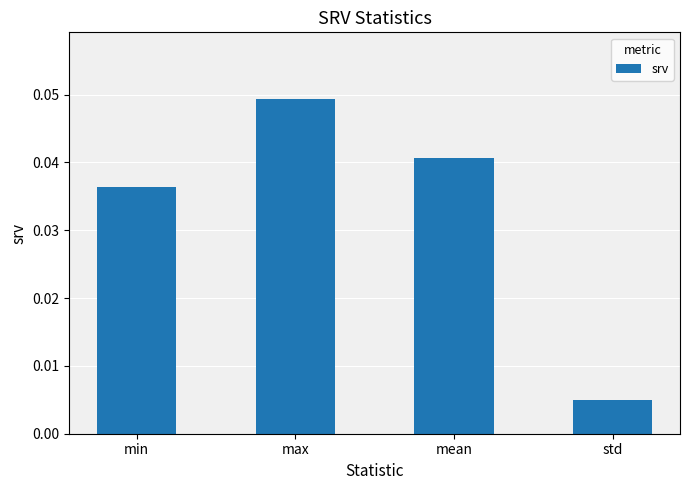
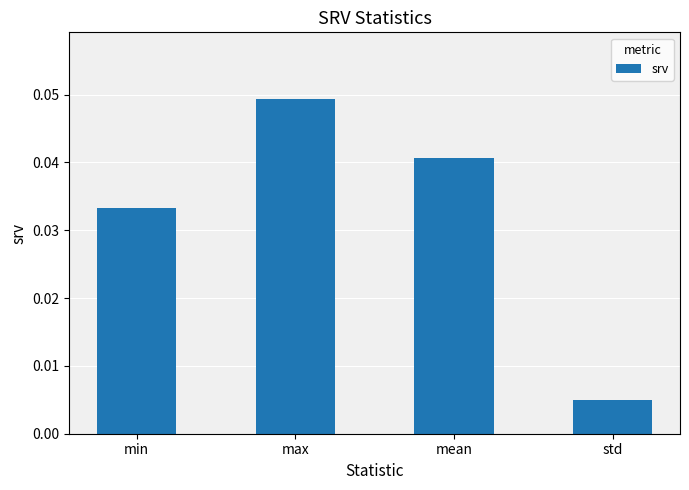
  {
-   "min": 0.036,
+   "min": 0.033,
    "max": 0.049,
    "mean": 0.041,
    "std": 0.005
  }
